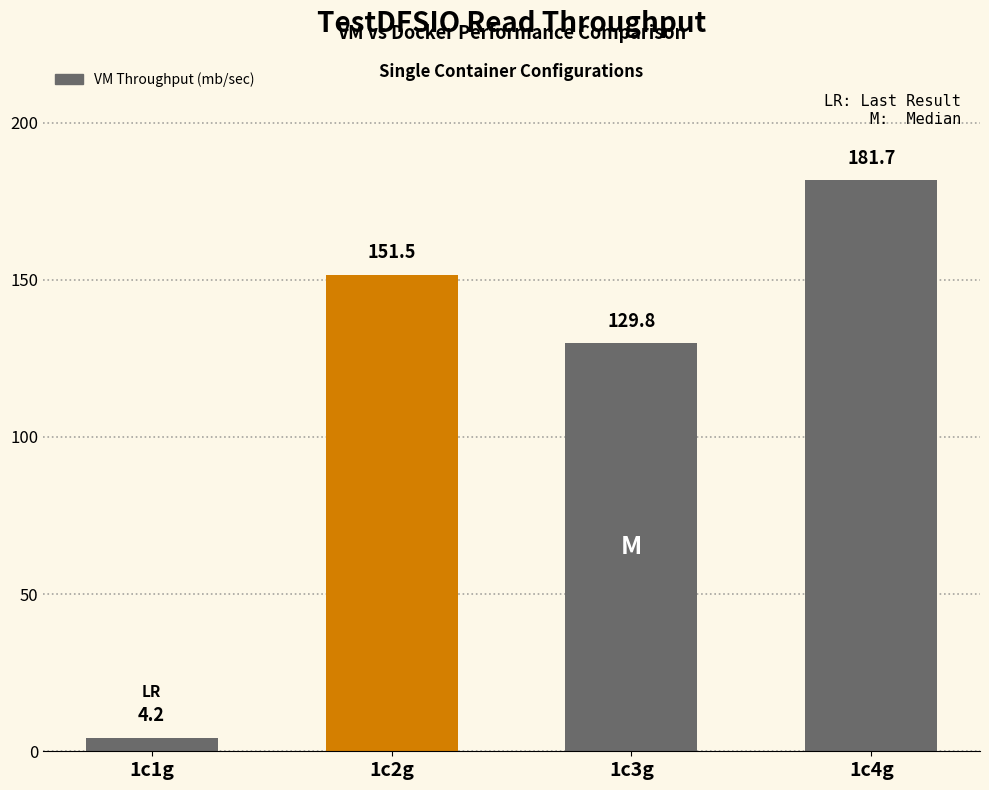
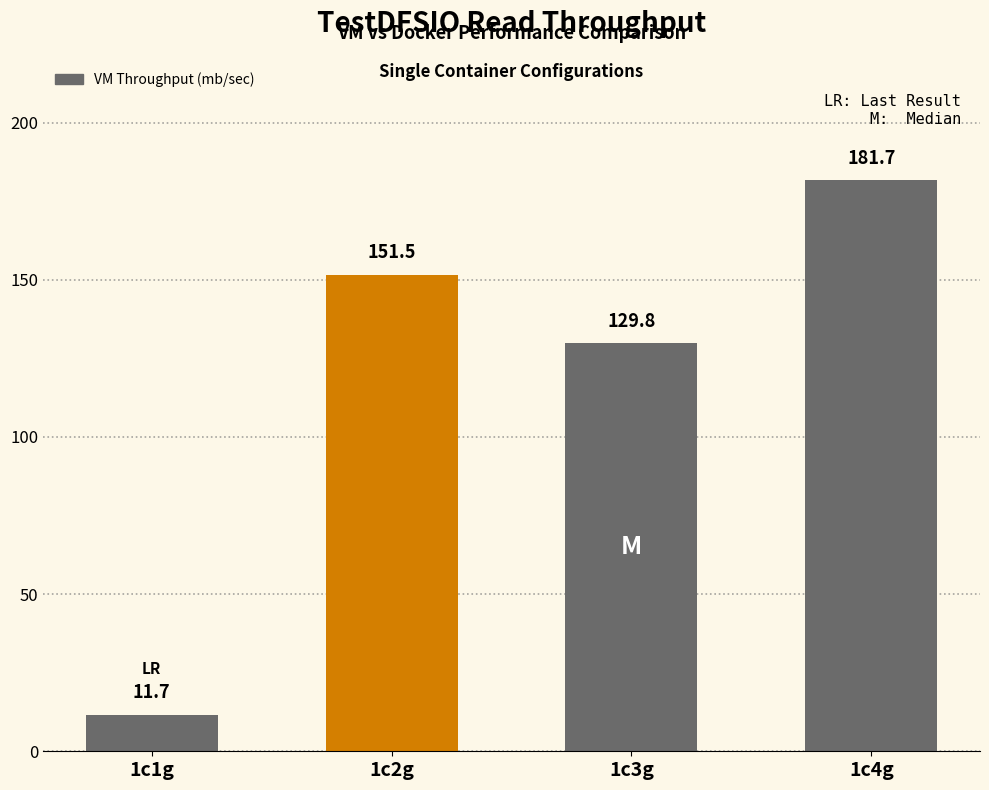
  {
-   "1c1g": 4.2,
+   "1c1g": 11.7,
    "1c2g": 151.5,
    "1c3g": 129.8,
    "1c4g": 181.7
  }
